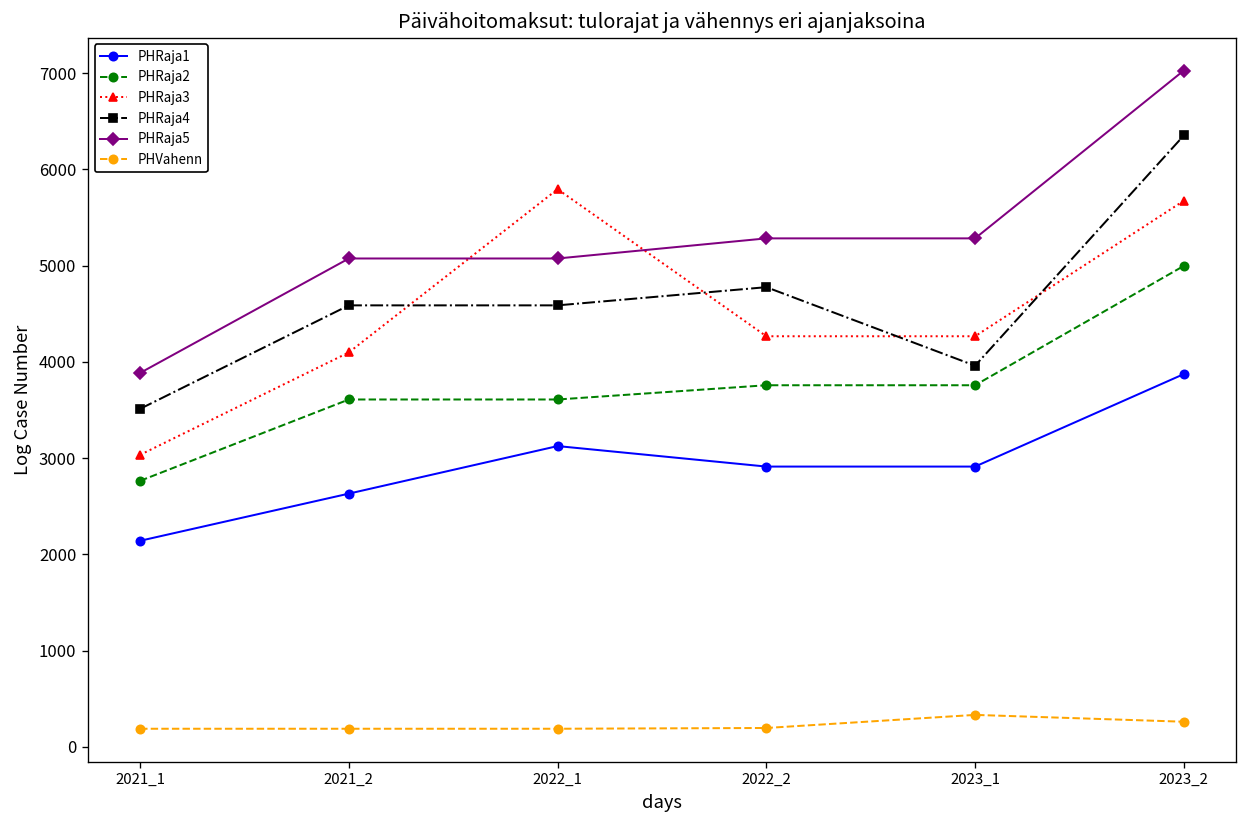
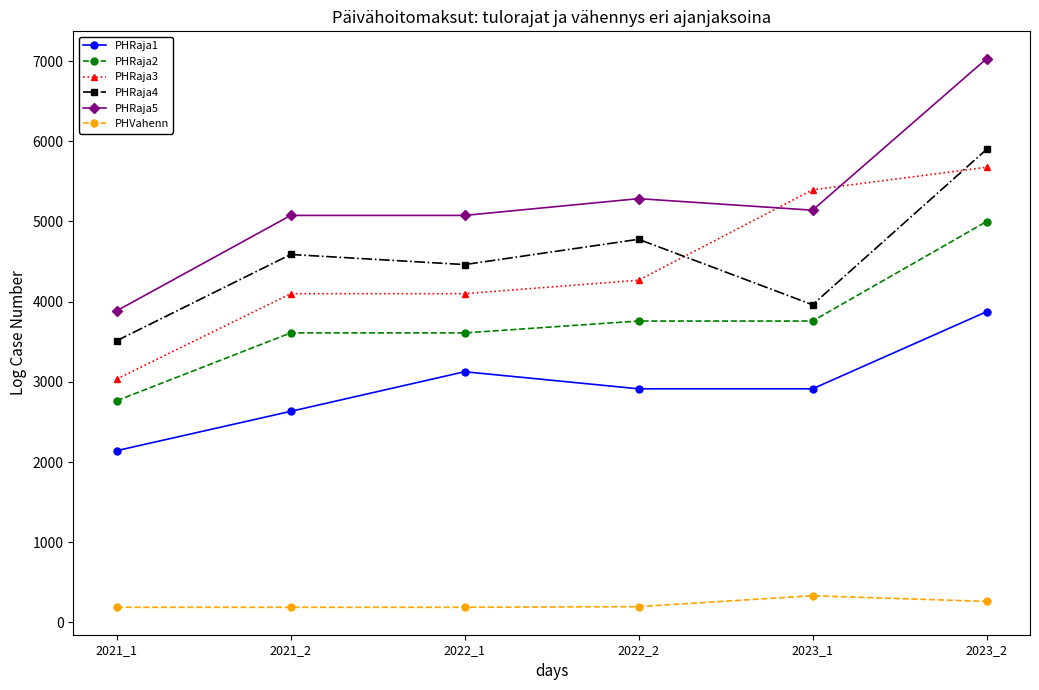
  {
    "PHRaja1": {
      "2021_1": 2100,
      "2021_2": 2600,
      "2022_1": 3100,
      "2022_2": 2900,
      "2023_1": 2900,
      "2023_2": 3900
    },
    "PHRaja2": {
      "2021_1": 2800,
      "2021_2": 3600,
      "2022_1": 3600,
      "2022_2": 3800,
      "2023_1": 3800,
      "2023_2": 5000
    },
    "PHRaja3": {
      "2021_1": 3000,
      "2021_2": 4100,
-     "2022_1": 5800,
+     "2022_1": 4100,
      "2022_2": 4300,
-     "2023_1": 4300,
+     "2023_1": 5400,
      "2023_2": 5700
    },
    "PHRaja4": {
      "2021_1": 3500,
      "2021_2": 4600,
-     "2022_1": 4600,
+     "2022_1": 4500,
      "2022_2": 4800,
      "2023_1": 4000,
-     "2023_2": 6400
+     "2023_2": 5900
    },
    "PHRaja5": {
      "2021_1": 3900,
      "2021_2": 5100,
      "2022_1": 5100,
      "2022_2": 5300,
-     "2023_1": 5300,
+     "2023_1": 5100,
      "2023_2": 7000
    },
    "PHVahenn": {
      "2021_1": 200,
      "2021_2": 200,
      "2022_1": 200,
      "2022_2": 200,
      "2023_1": 300,
      "2023_2": 300
    }
  }
